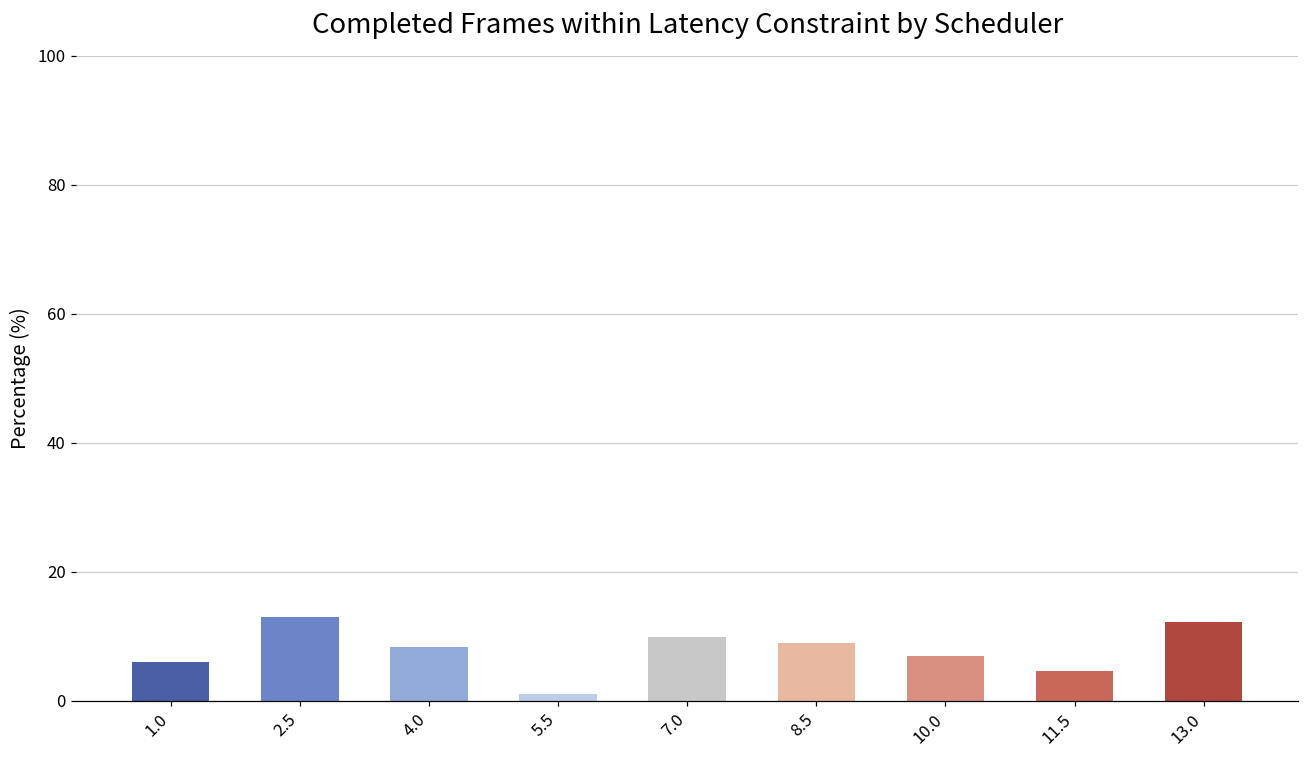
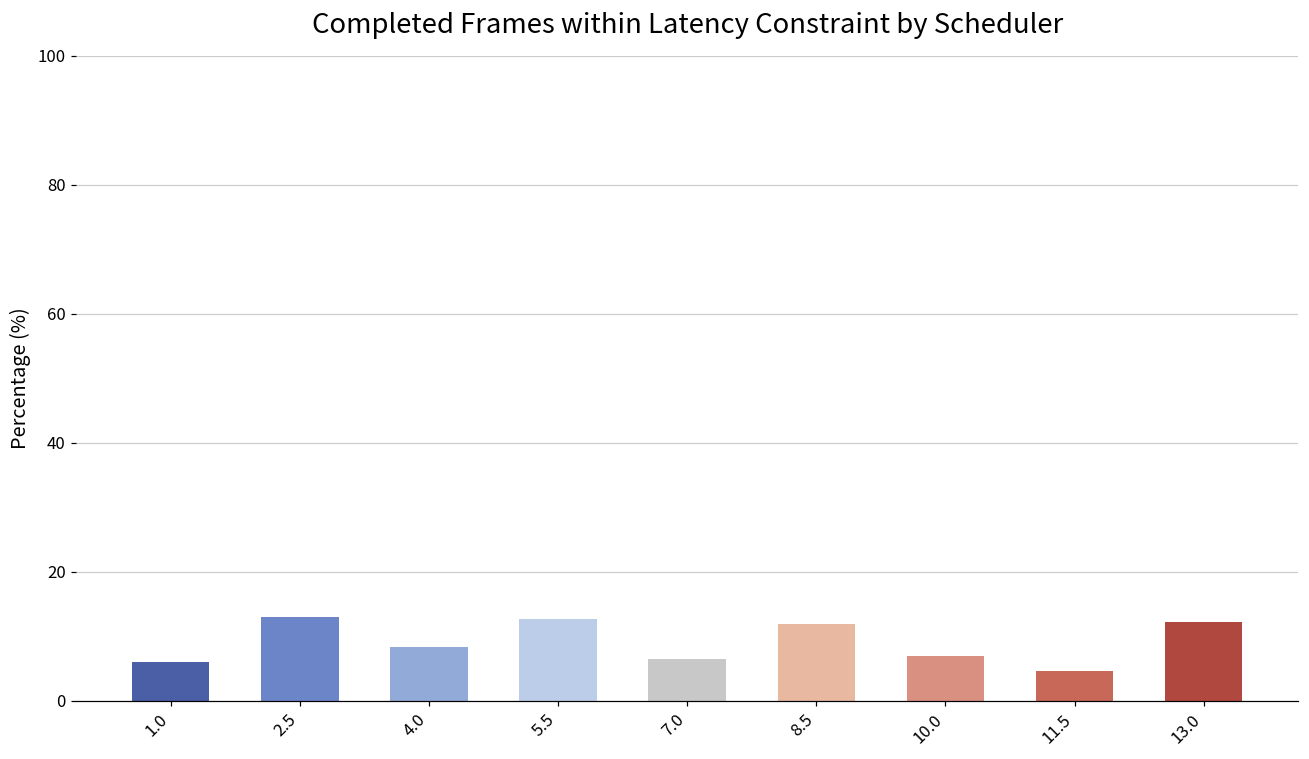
  {
    "1.0": 6,
    "2.5": 13,
    "4.0": 8,
-   "5.5": 1,
-   "7.0": 10,
-   "8.5": 9,
+   "5.5": 13,
+   "7.0": 7,
+   "8.5": 12,
    "10.0": 7,
    "11.5": 5,
    "13.0": 12
  }
